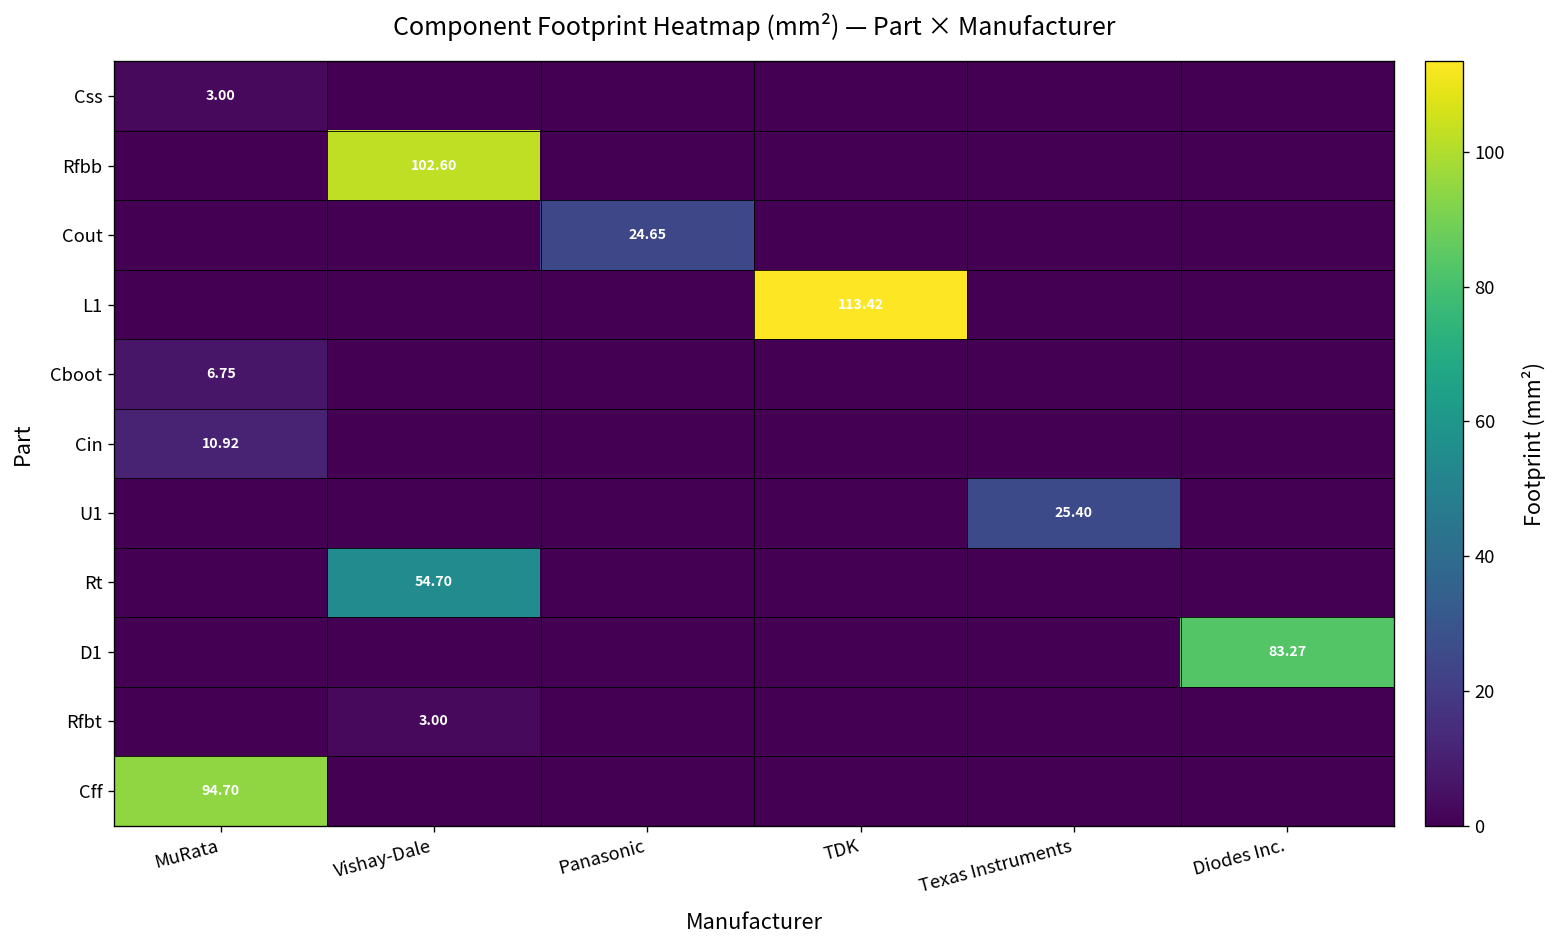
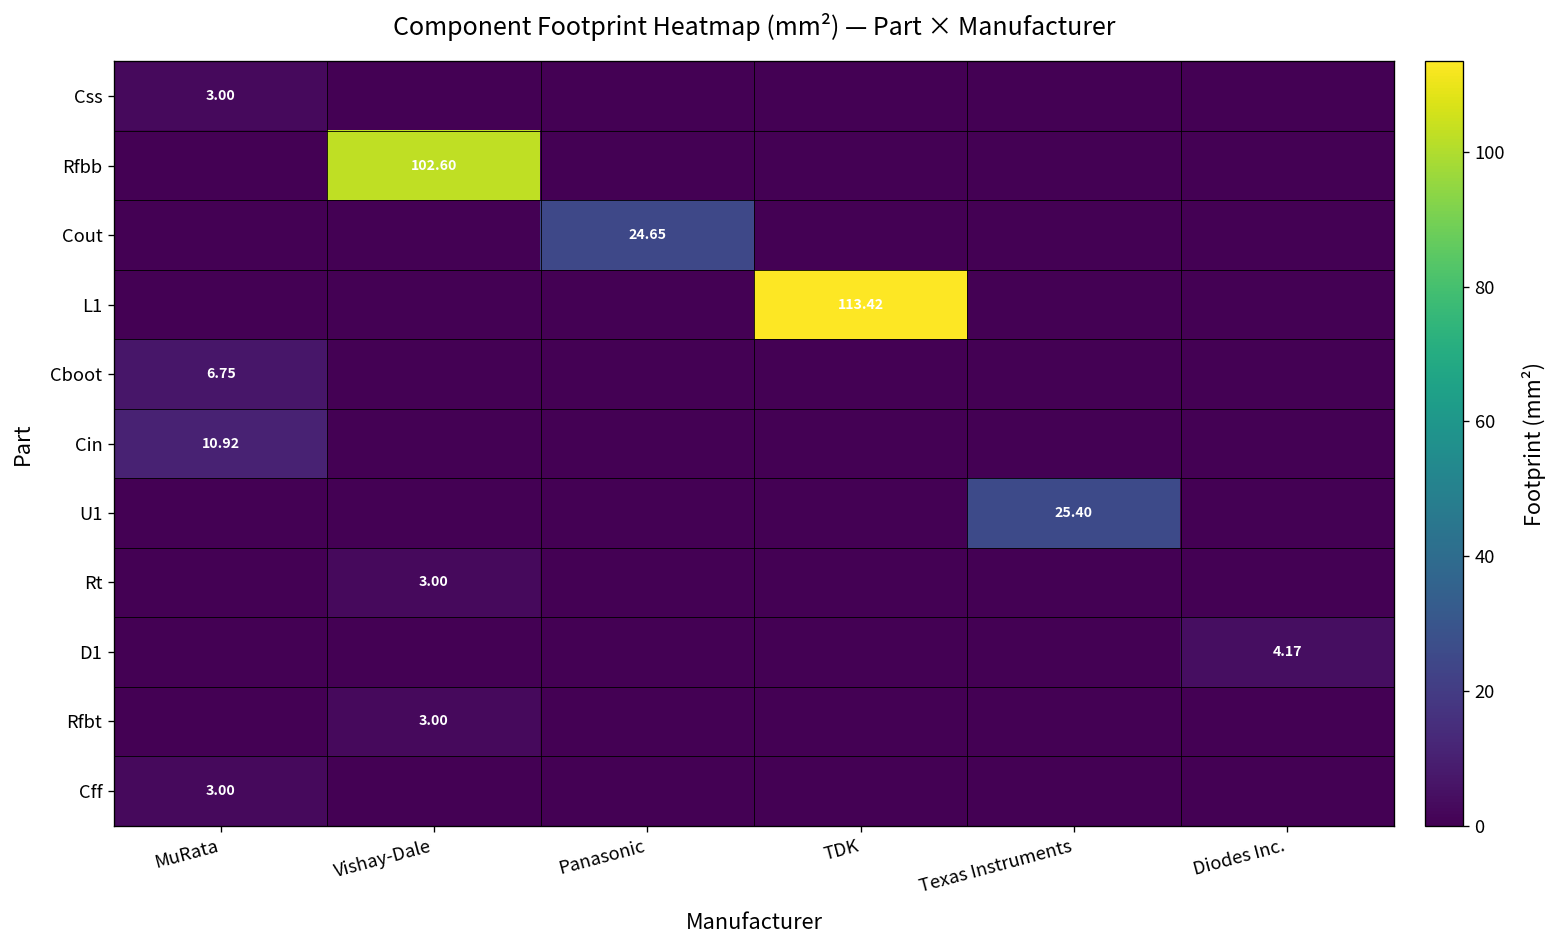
  {
    "Css": {
      "MuRata": 3.00
    },
    "Rfbb": {
      "Vishay-Dale": 102.60
    },
    "Cout": {
      "Panasonic": 24.65
    },
    "L1": {
      "TDK": 113.42
    },
    "Cboot": {
      "MuRata": 6.75
    },
    "Cin": {
      "MuRata": 10.92
    },
    "U1": {
      "Texas Instruments": 25.40
    },
    "Rt": {
-     "Vishay-Dale": 54.70
+     "Vishay-Dale": 3.00
    },
    "D1": {
-     "Diodes Inc.": 83.27
+     "Diodes Inc.": 4.17
    },
    "Rfbt": {
      "Vishay-Dale": 3.00
    },
    "Cff": {
-     "MuRata": 94.70
+     "MuRata": 3.00
    }
  }
